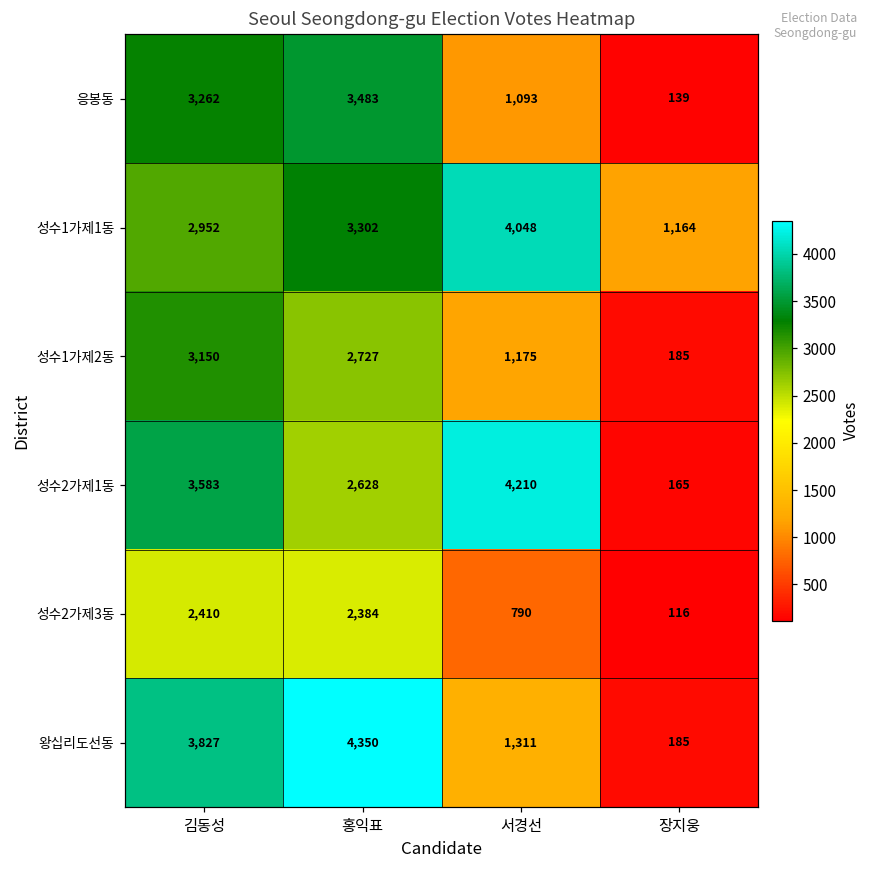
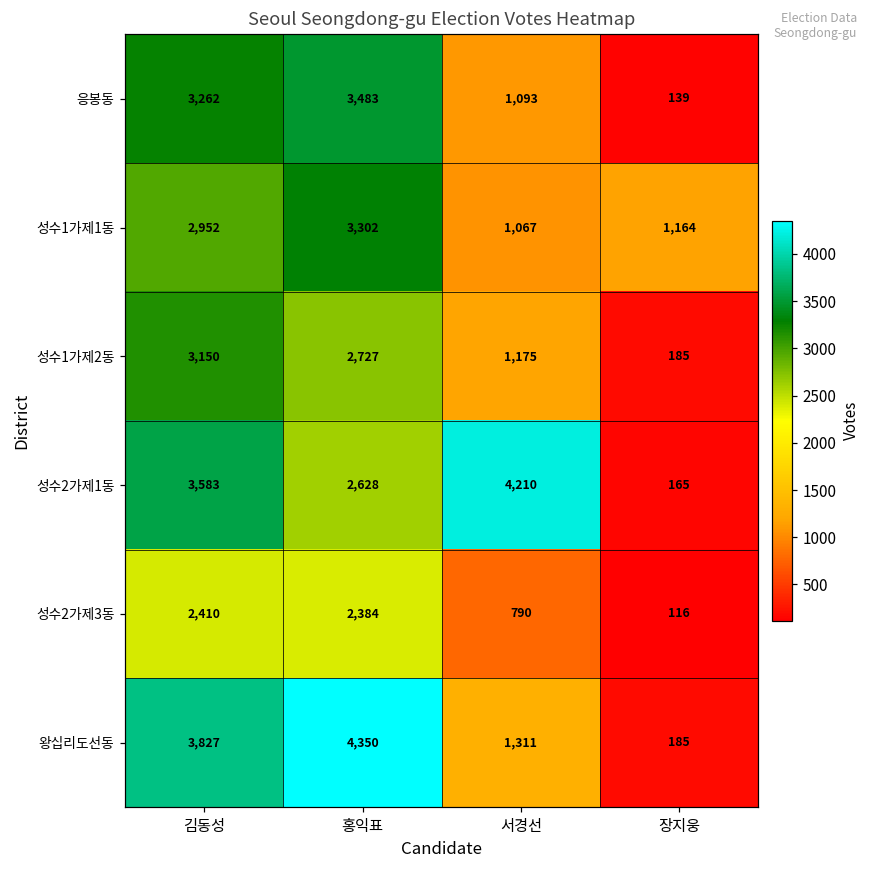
  {
    "응봉동": {
      "김동성": "3,262",
      "홍익표": "3,483",
      "서경선": "1,093",
      "장지웅": "139"
    },
    "성수1가제1동": {
      "김동성": "2,952",
      "홍익표": "3,302",
-     "서경선": "4,048",
+     "서경선": "1,067",
      "장지웅": "1,164"
    },
    "성수1가제2동": {
      "김동성": "3,150",
      "홍익표": "2,727",
      "서경선": "1,175",
      "장지웅": "185"
    },
    "성수2가제1동": {
      "김동성": "3,583",
      "홍익표": "2,628",
      "서경선": "4,210",
      "장지웅": "165"
    },
    "성수2가제3동": {
      "김동성": "2,410",
      "홍익표": "2,384",
      "서경선": "790",
      "장지웅": "116"
    },
    "왕십리도선동": {
      "김동성": "3,827",
      "홍익표": "4,350",
      "서경선": "1,311",
      "장지웅": "185"
    }
  }
